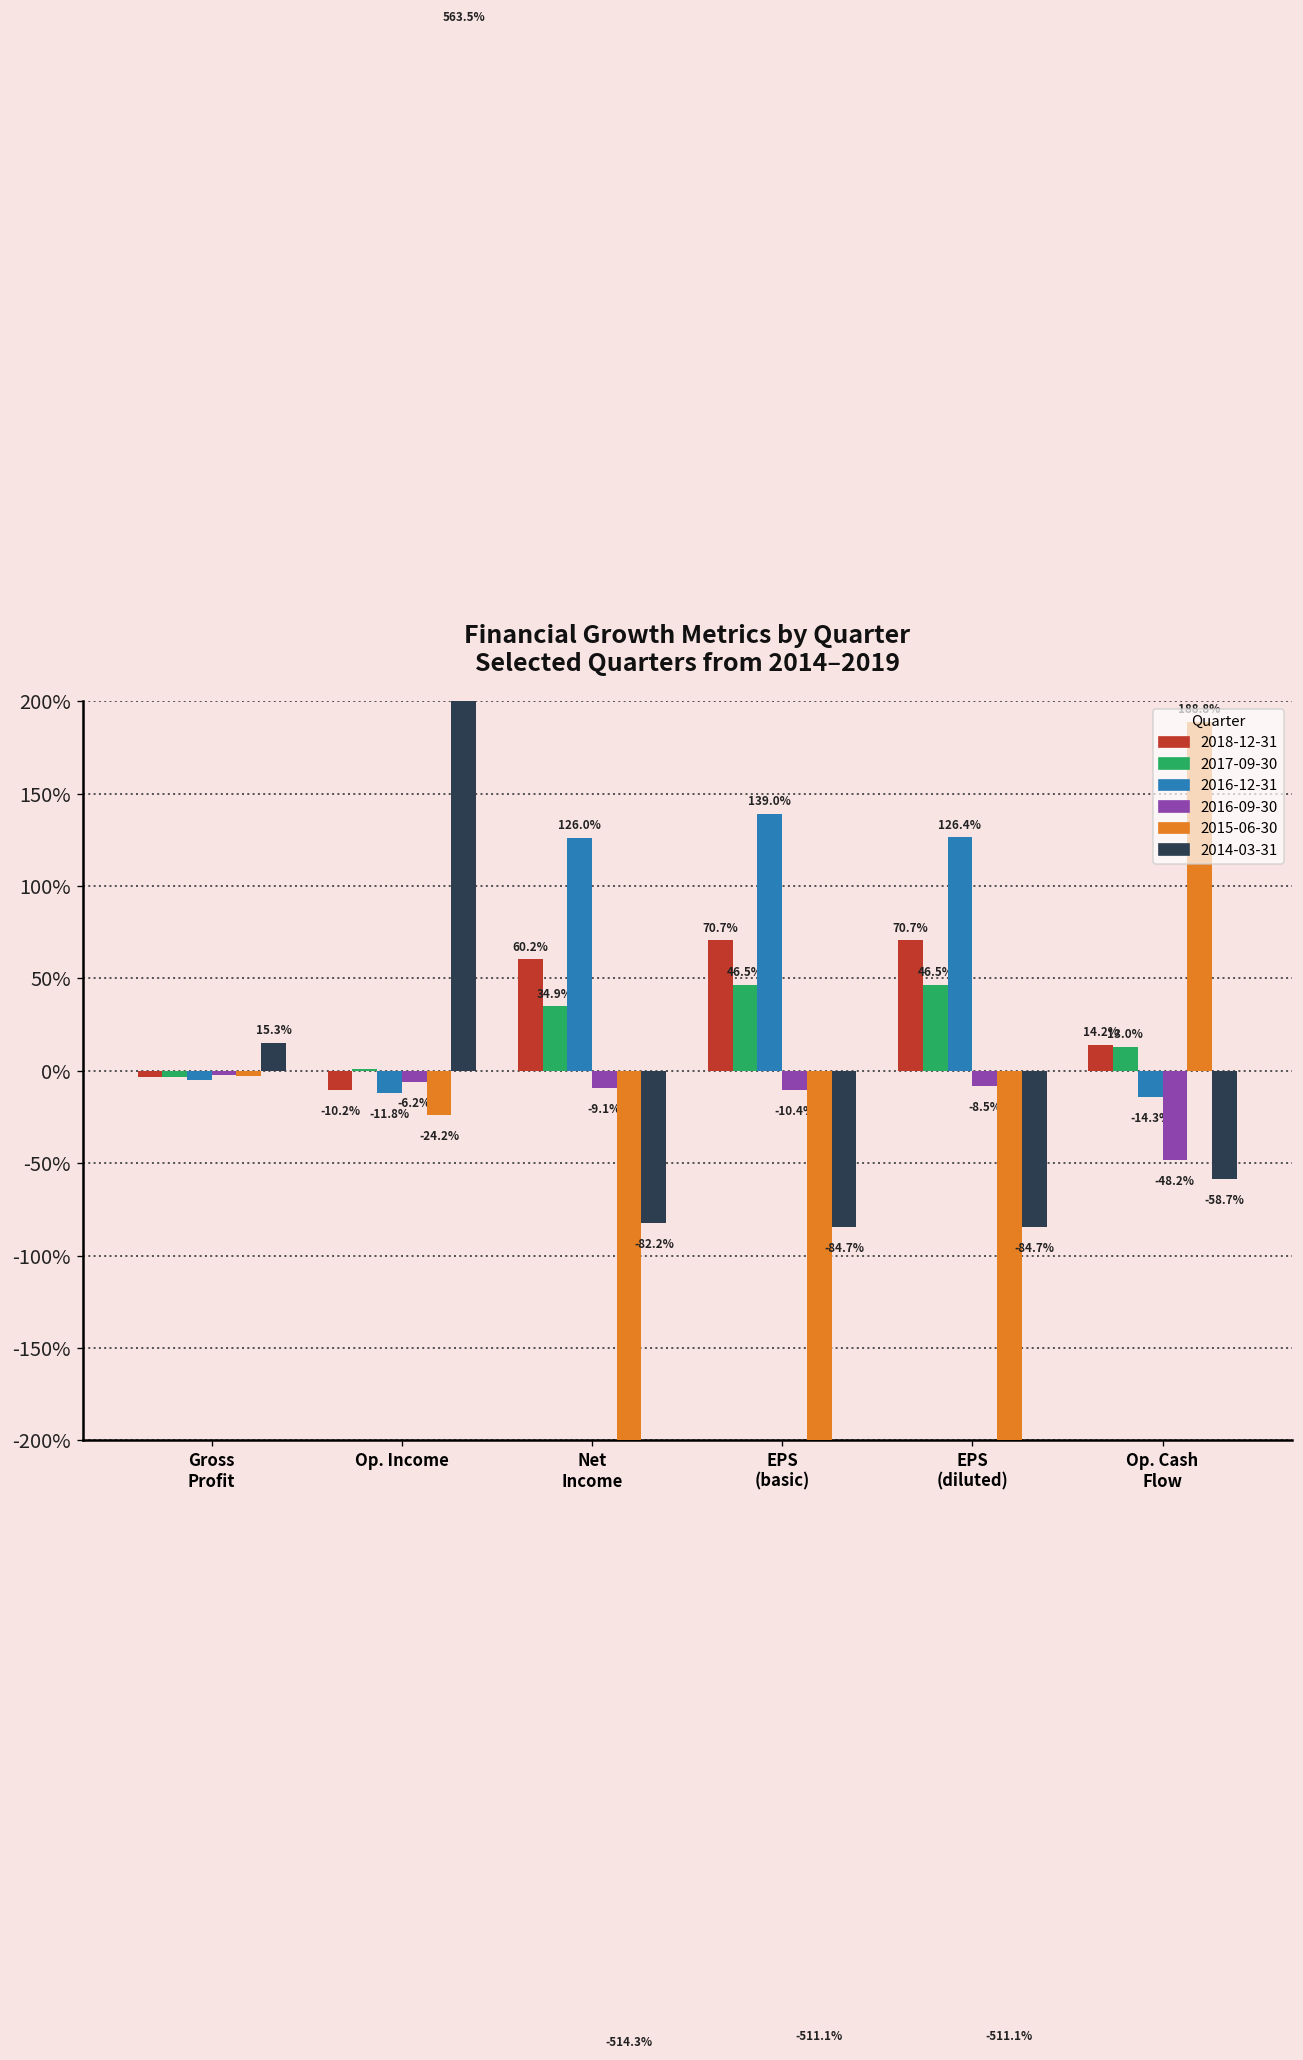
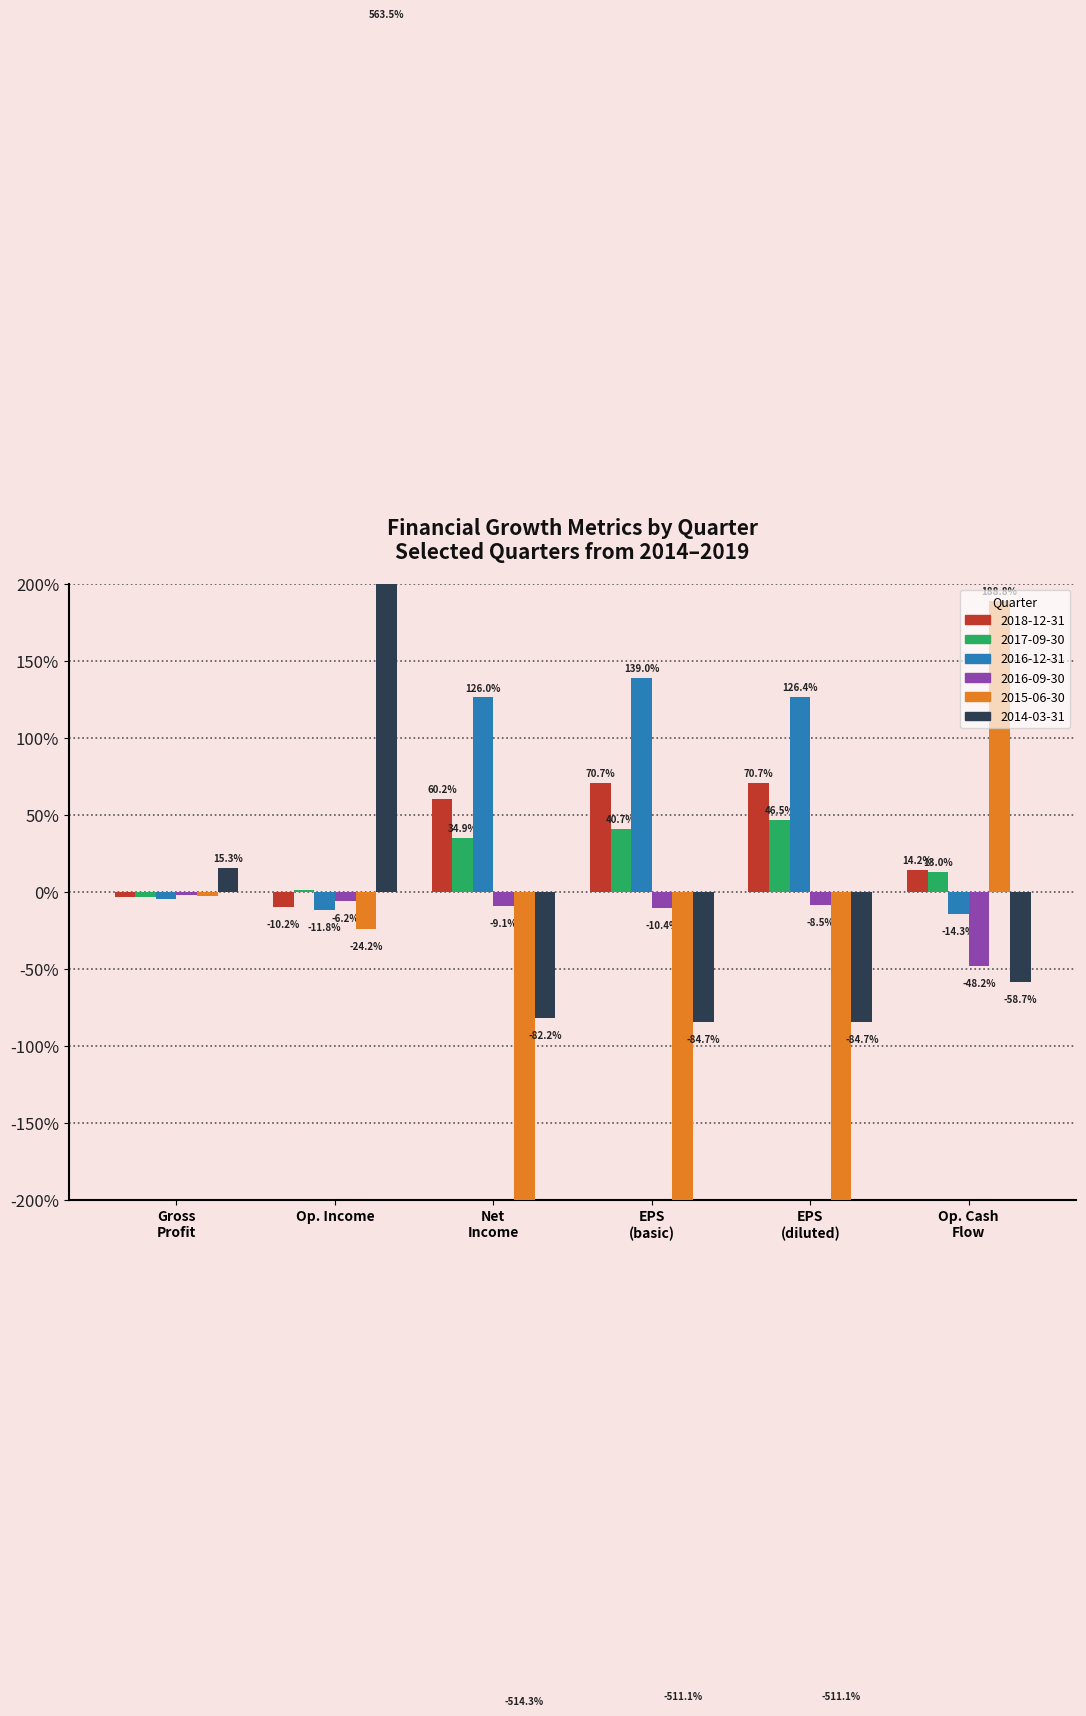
  {
    "2018-12-31": {
      "Op. Income": "-10.2%",
      "Net Income": "60.2%",
      "EPS (basic)": "70.7%",
      "EPS (diluted)": "70.7%"
    },
    "2017-09-30": {
      "Net Income": "34.9%",
-     "EPS (basic)": "46.5%",
+     "EPS (basic)": "40.7%",
      "EPS (diluted)": "46.5%"
    },
    "2016-12-31": {
      "Op. Income": "-11.8%",
      "Net Income": "126.0%",
      "EPS (basic)": "139.0%",
      "EPS (diluted)": "126.4%",
      "Op. Cash Flow": "-14.3%"
    },
    "2016-09-30": {
      "Op. Income": "-6.2%",
      "Net Income": "-9.1%",
      "EPS (basic)": "-10.4%",
      "EPS (diluted)": "-8.5%",
      "Op. Cash Flow": "-48.2%"
    },
    "2015-06-30": {
      "Op. Income": "-24.2%"
    },
    "2014-03-31": {
      "Gross Profit": "15.3%",
      "Net Income": "-82.2%",
      "EPS (basic)": "-84.7%",
      "EPS (diluted)": "-84.7%",
      "Op. Cash Flow": "-58.7%"
    }
  }
